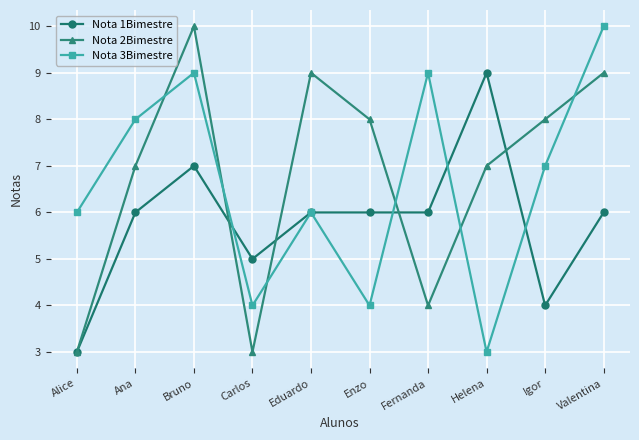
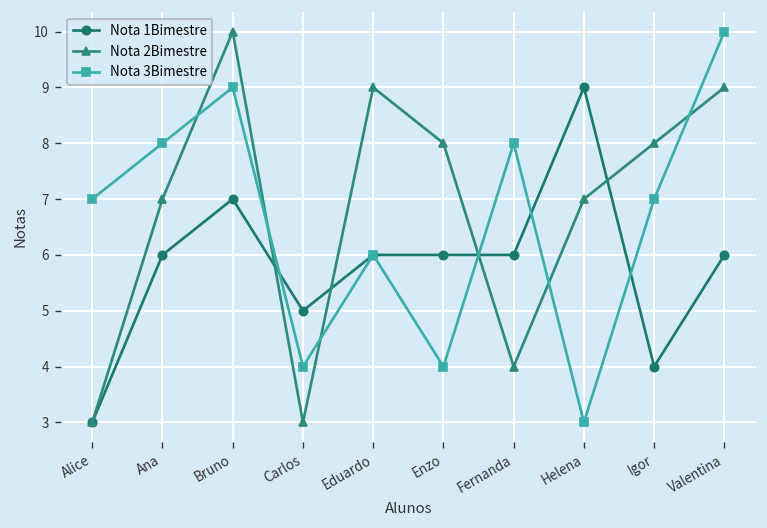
  {
    "Nota 3Bimestre": {
-     "Alice": 6,
+     "Alice": 7,
      "Ana": 8,
      "Bruno": 9,
      "Carlos": 4,
      "Enzo": 4,
-     "Fernanda": 9,
+     "Fernanda": 8,
      "Helena": 3,
      "Igor": 7,
      "Valentina": 10
    }
  }
